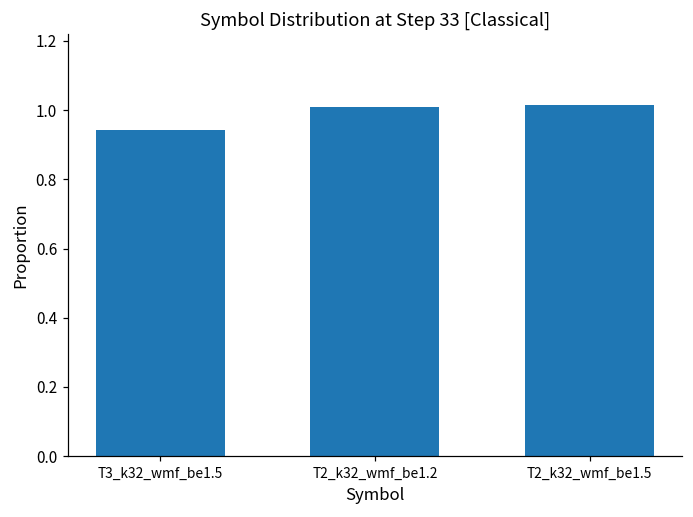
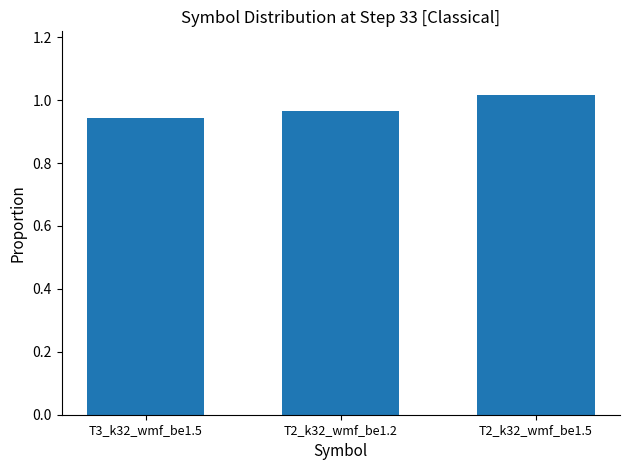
  {
    "T3_k32_wmf_be1.5": 0.94,
-   "T2_k32_wmf_be1.2": 1.01,
+   "T2_k32_wmf_be1.2": 0.97,
    "T2_k32_wmf_be1.5": 1.02
  }
